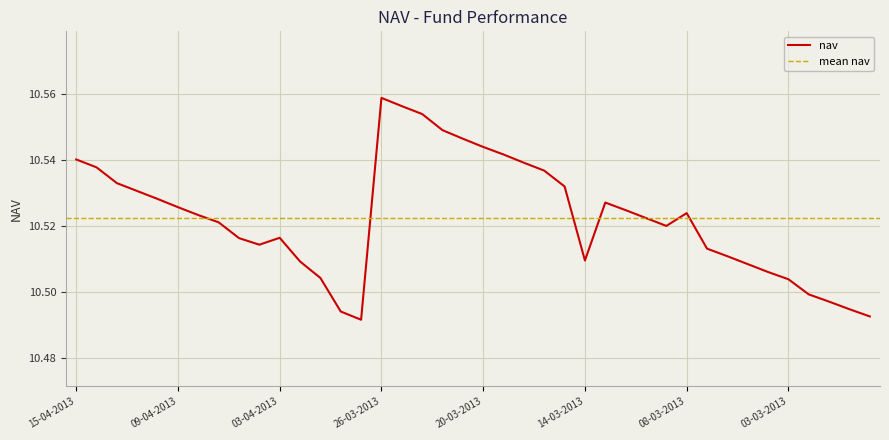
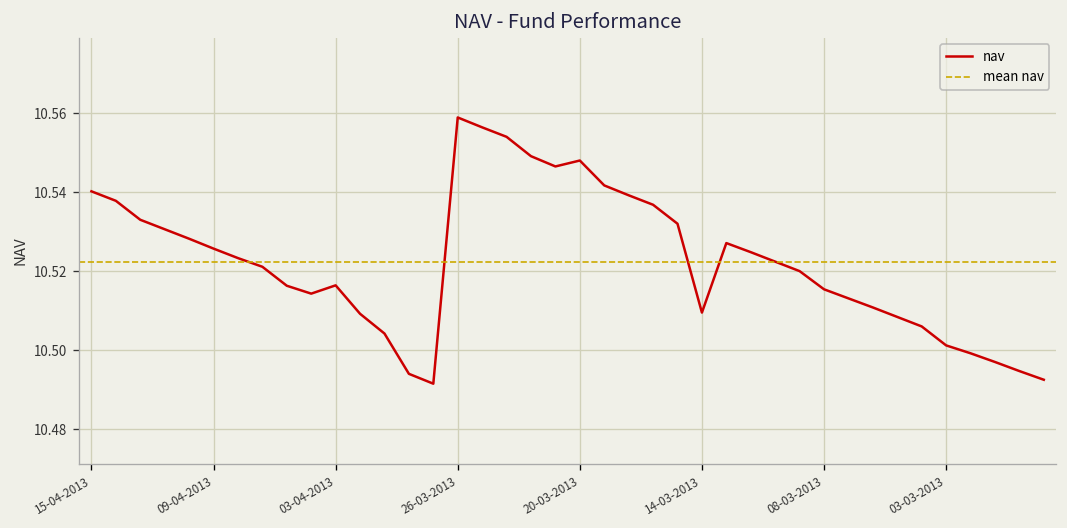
  {
    "15-04-2013": 10.540,
    "09-04-2013": 10.526,
    "03-04-2013": 10.516,
    "26-03-2013": 10.559,
-   "20-03-2013": 10.544,
+   "20-03-2013": 10.548,
    "14-03-2013": 10.510,
-   "08-03-2013": 10.524,
-   "03-03-2013": 10.504
+   "08-03-2013": 10.515,
+   "03-03-2013": 10.501
  }
